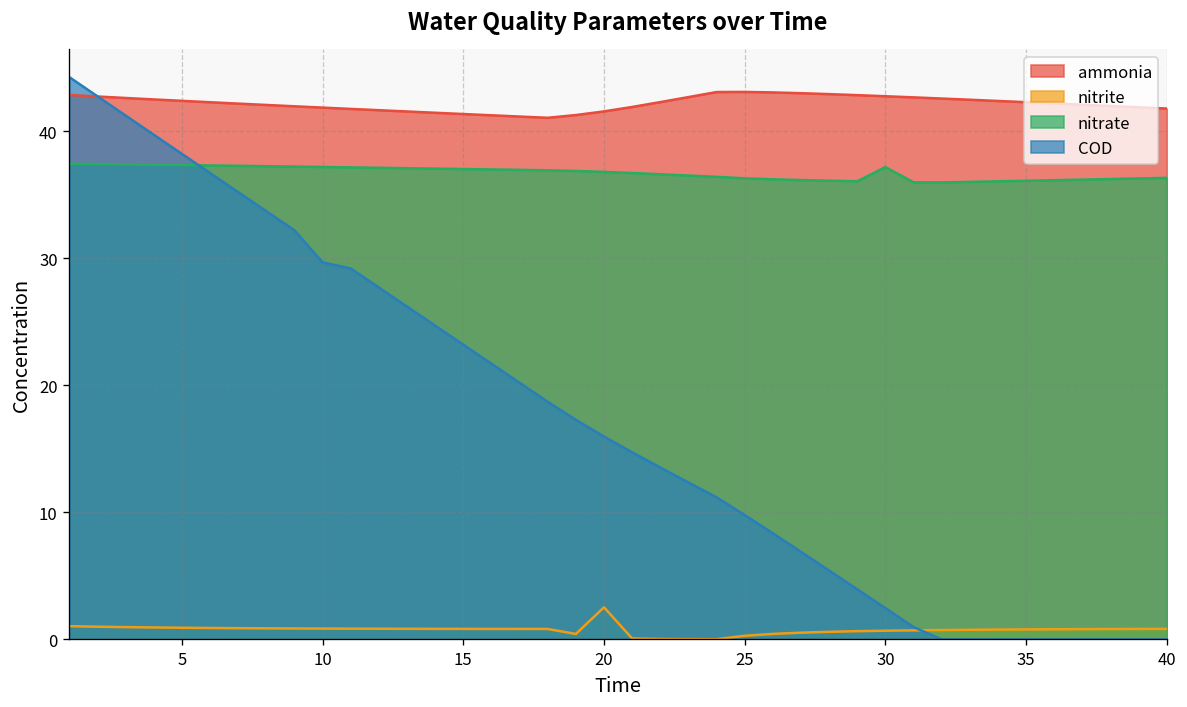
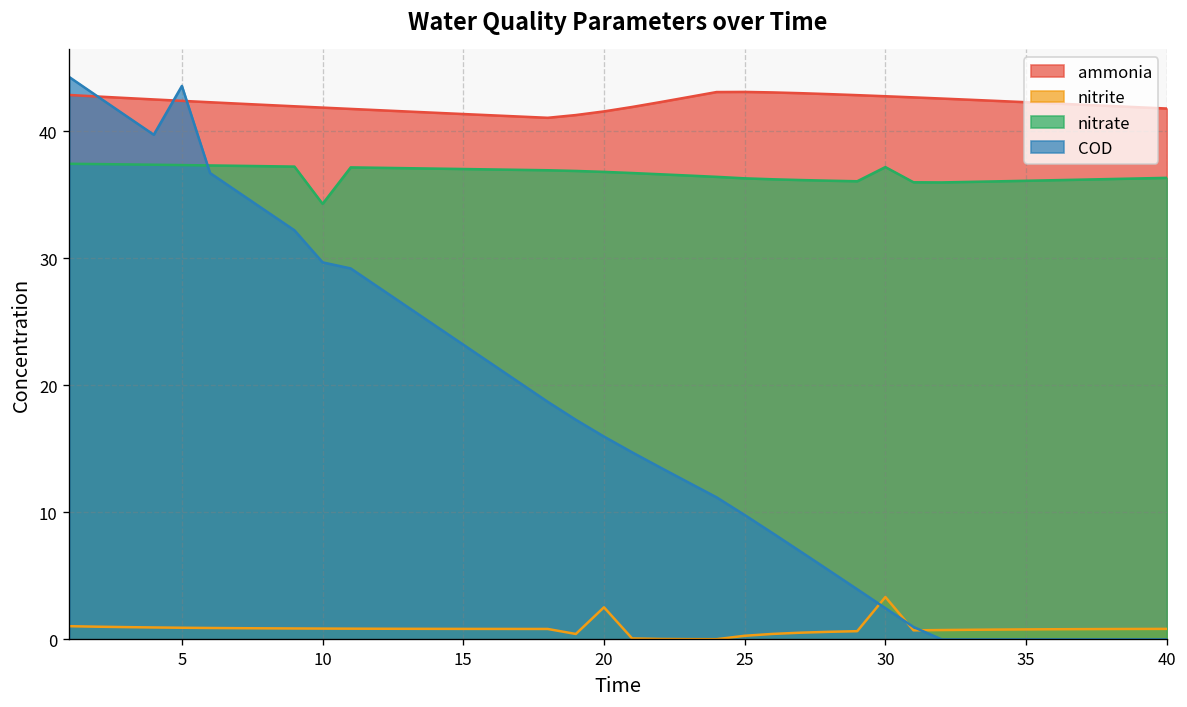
  {
    "ammonia": {
      "5": 42.4,
      "10": 41.9,
      "15": 41.4,
      "20": 41.6,
      "25": 43.1,
      "30": 42.8,
      "40": 41.8
    },
    "nitrite": {
      "5": 0.9,
      "10": 0.9,
      "15": 0.8,
      "20": 2.5,
      "25": 0.3,
-     "30": 0.7,
+     "30": 3.3,
      "35": 0.8,
      "40": 0.8
    },
    "nitrate": {
      "5": 37.3,
-     "10": 37.2,
+     "10": 34.3,
      "15": 37.0,
      "20": 36.8,
      "25": 36.3,
      "30": 37.2,
      "35": 36.1,
      "40": 36.3
    },
    "COD": {
-     "5": 38.2,
+     "5": 43.6,
      "10": 29.7,
      "15": 23.2,
      "20": 16.0,
      "25": 9.8,
      "30": 2.5,
      "35": 0.0,
      "40": 0.0
    }
  }
